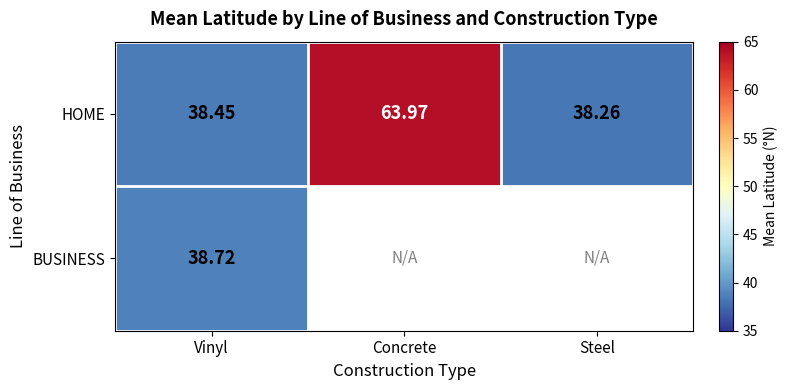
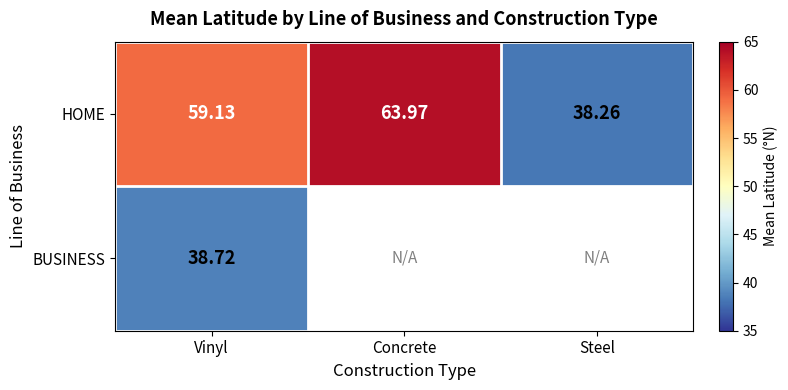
  {
    "HOME": {
-     "Vinyl": 38.45,
+     "Vinyl": 59.13,
      "Concrete": 63.97,
      "Steel": 38.26
    },
    "BUSINESS": {
      "Vinyl": 38.72
    }
  }
